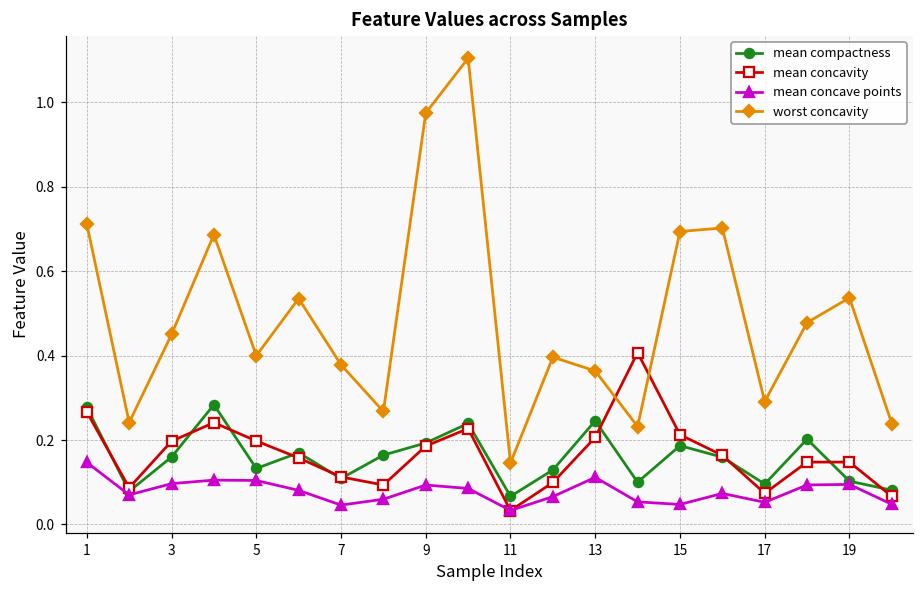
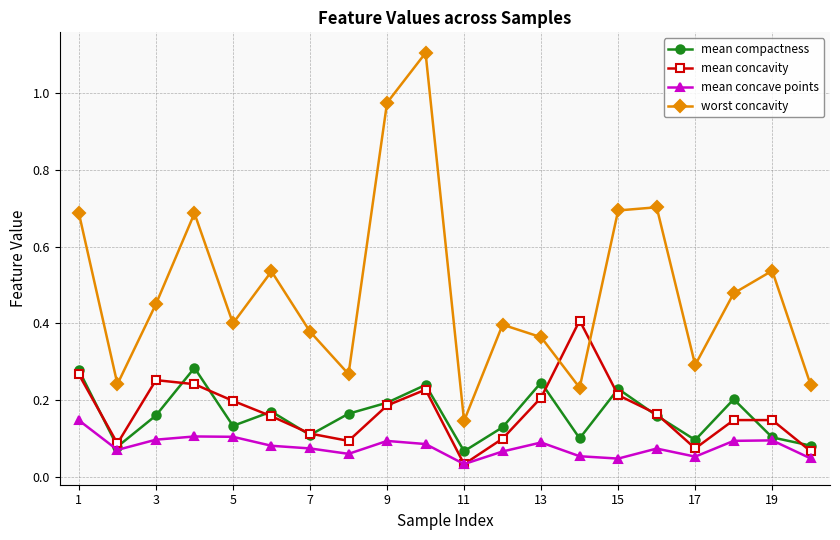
  {
    "mean compactness": {
      "1": 0.28,
      "3": 0.16,
      "5": 0.13,
      "9": 0.19,
      "11": 0.07,
      "13": 0.25,
-     "15": 0.19,
+     "15": 0.23,
      "17": 0.10,
      "19": 0.10
    },
    "mean concavity": {
      "1": 0.27,
-     "3": 0.20,
+     "3": 0.25,
      "5": 0.20,
      "9": 0.19,
      "13": 0.21,
      "15": 0.21,
      "17": 0.07,
      "19": 0.15
    },
    "mean concave points": {
      "1": 0.15,
      "3": 0.10,
      "5": 0.10,
-     "7": 0.05,
+     "7": 0.07,
      "9": 0.09,
-     "13": 0.11,
+     "13": 0.09,
      "15": 0.05,
      "17": 0.05,
      "19": 0.09
    },
    "worst concavity": {
-     "1": 0.71,
+     "1": 0.69,
      "3": 0.45,
      "5": 0.40,
      "7": 0.38,
      "9": 0.98,
      "11": 0.15,
      "13": 0.36,
      "15": 0.69,
      "17": 0.29,
      "19": 0.54
    }
  }
